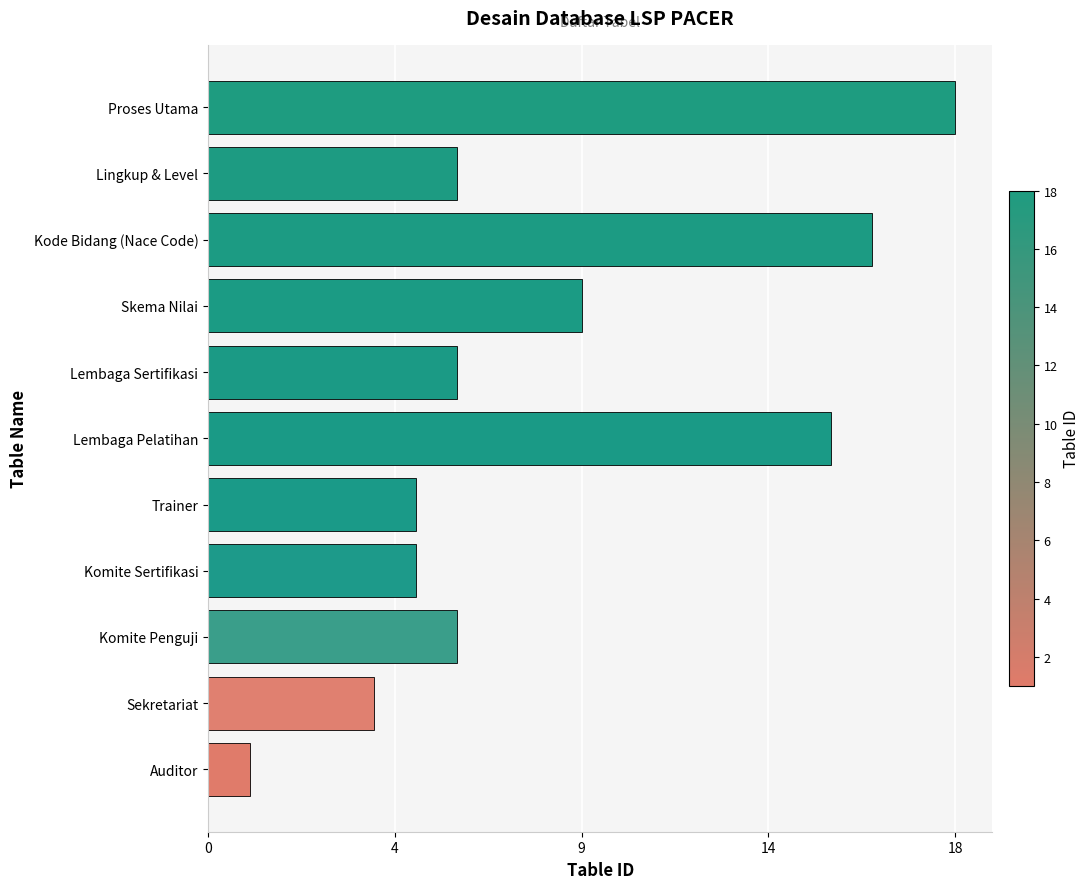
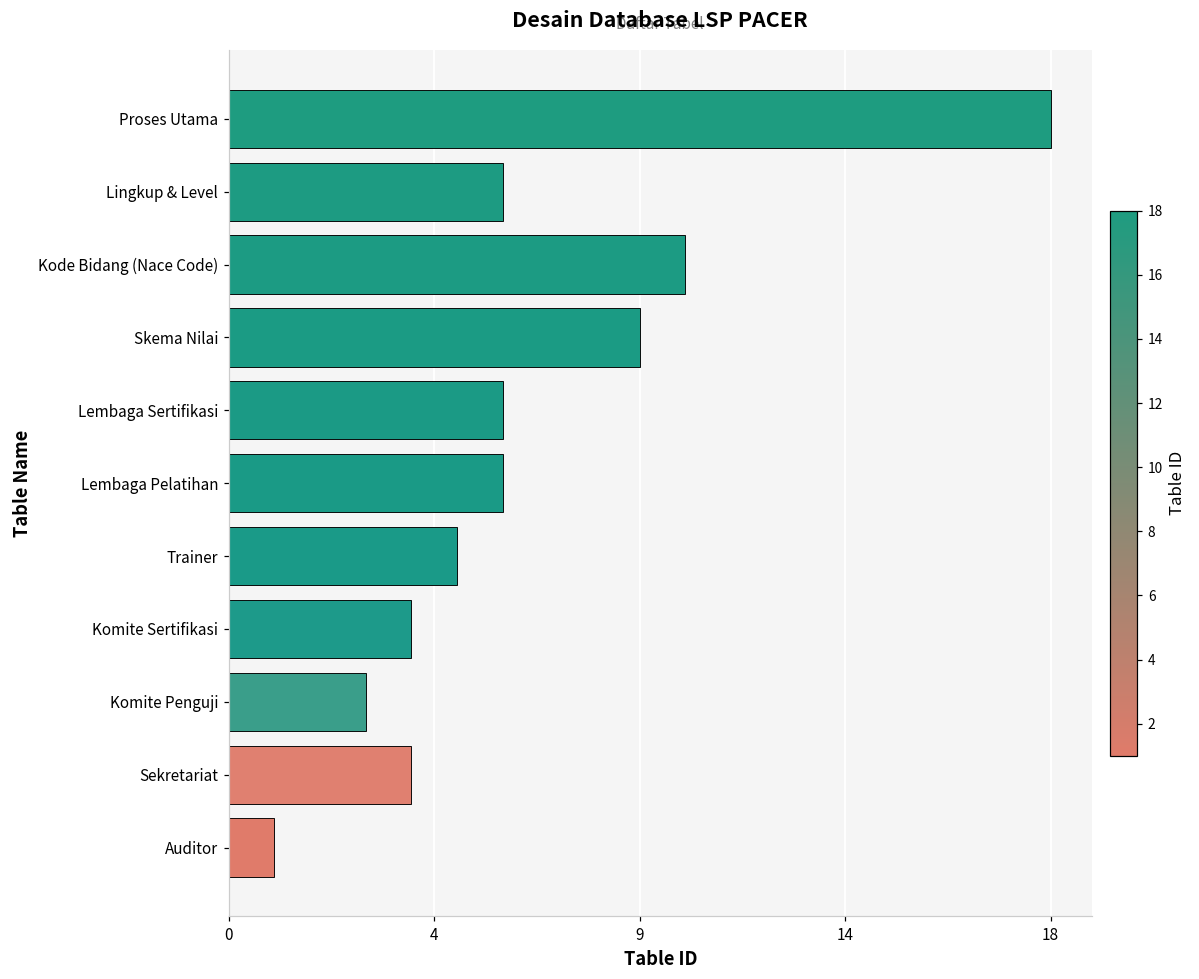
  {
    "Proses Utama": 18.0,
    "Lingkup & Level": 6.0,
-   "Kode Bidang (Nace Code)": 16.0,
+   "Kode Bidang (Nace Code)": 10.0,
    "Skema Nilai": 9.0,
    "Lembaga Sertifikasi": 6.0,
-   "Lembaga Pelatihan": 15.0,
+   "Lembaga Pelatihan": 6.0,
    "Trainer": 5.0,
-   "Komite Sertifikasi": 5.0,
-   "Komite Penguji": 6.0,
+   "Komite Sertifikasi": 4.0,
+   "Komite Penguji": 3.0,
    "Sekretariat": 4.0,
    "Auditor": 1.0
  }
